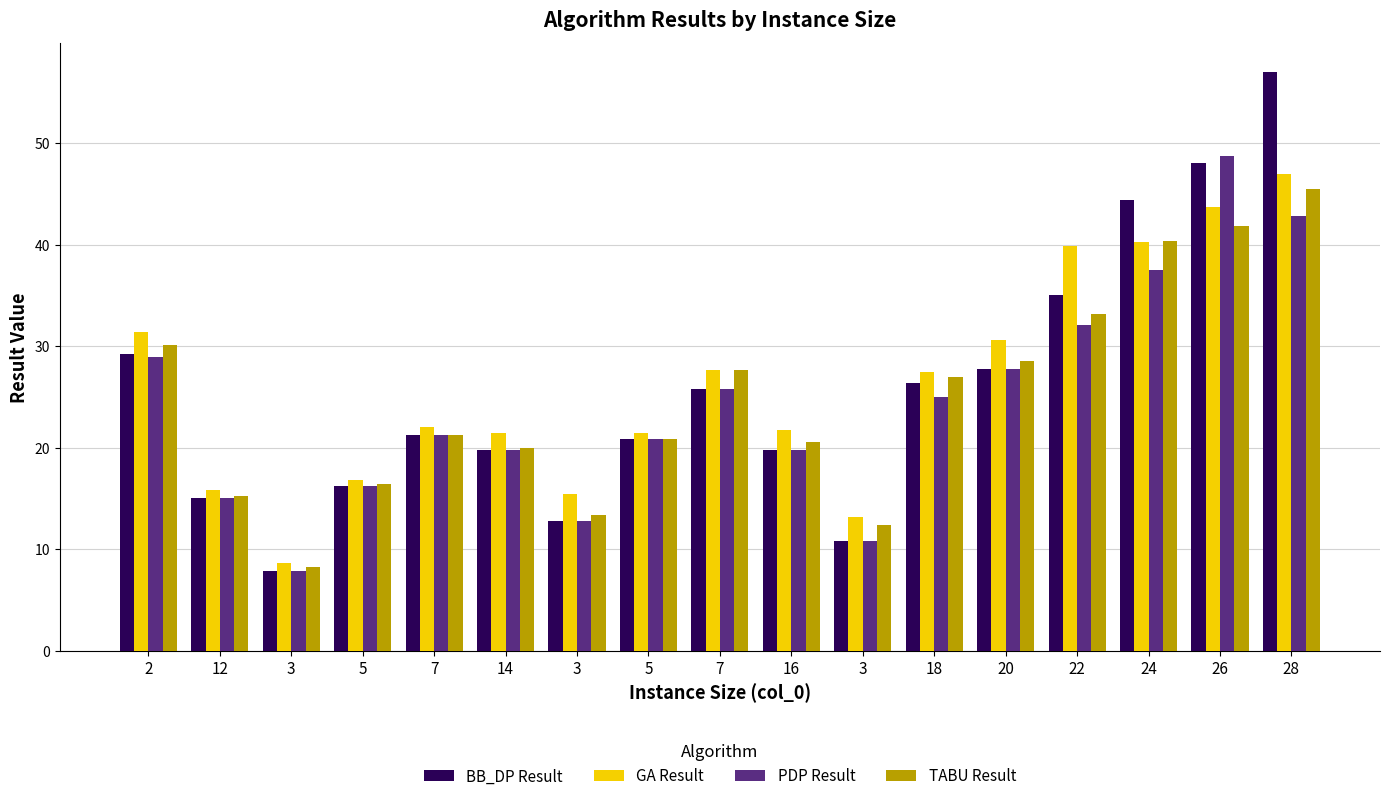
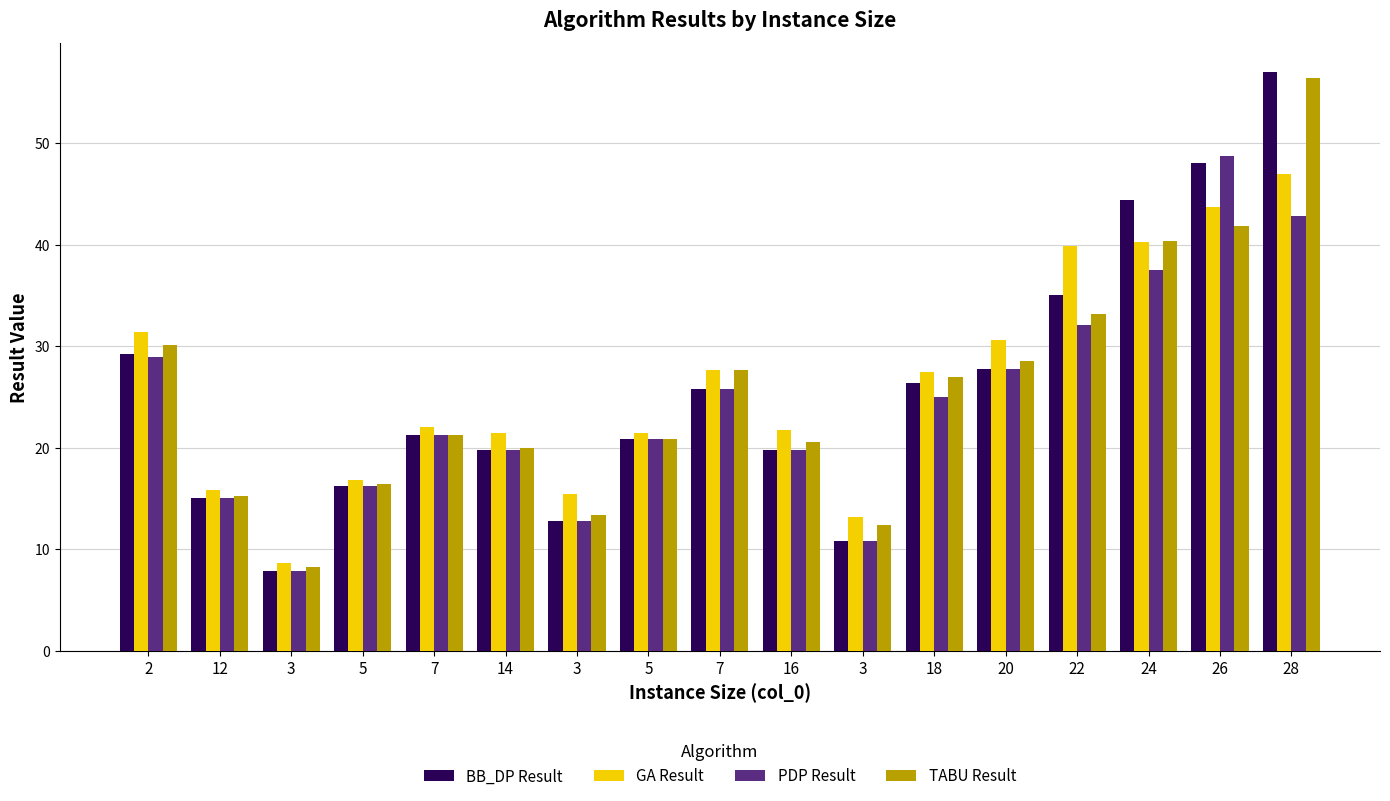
  {
    "BB_DP Result": {
      "2": 29.2,
      "12": 15.1,
      "14": 19.8,
      "16": 19.8,
      "18": 26.4,
      "20": 27.7,
      "22": 35.1,
      "24": 44.4,
      "26": 48.1,
      "28": 57.0
    },
    "GA Result": {
      "2": 31.4,
      "12": 15.8,
      "14": 21.5,
      "16": 21.7,
      "18": 27.5,
      "20": 30.6,
      "22": 39.9,
      "24": 40.3,
      "26": 43.7,
      "28": 47.0
    },
    "PDP Result": {
      "2": 29.0,
      "12": 15.1,
      "14": 19.8,
      "16": 19.8,
      "18": 25.0,
      "20": 27.7,
      "22": 32.1,
      "24": 37.5,
      "26": 48.8,
      "28": 42.8
    },
    "TABU Result": {
      "2": 30.2,
      "12": 15.3,
      "14": 20.0,
      "16": 20.6,
      "18": 27.0,
      "20": 28.5,
      "22": 33.2,
      "24": 40.4,
      "26": 41.9,
-     "28": 45.5
+     "28": 56.4
    }
  }
